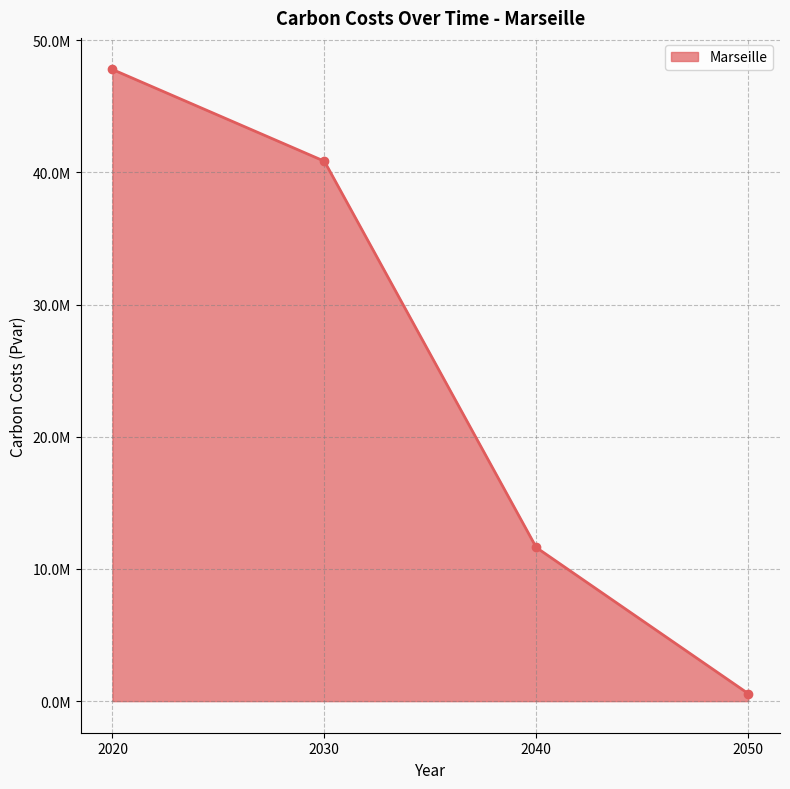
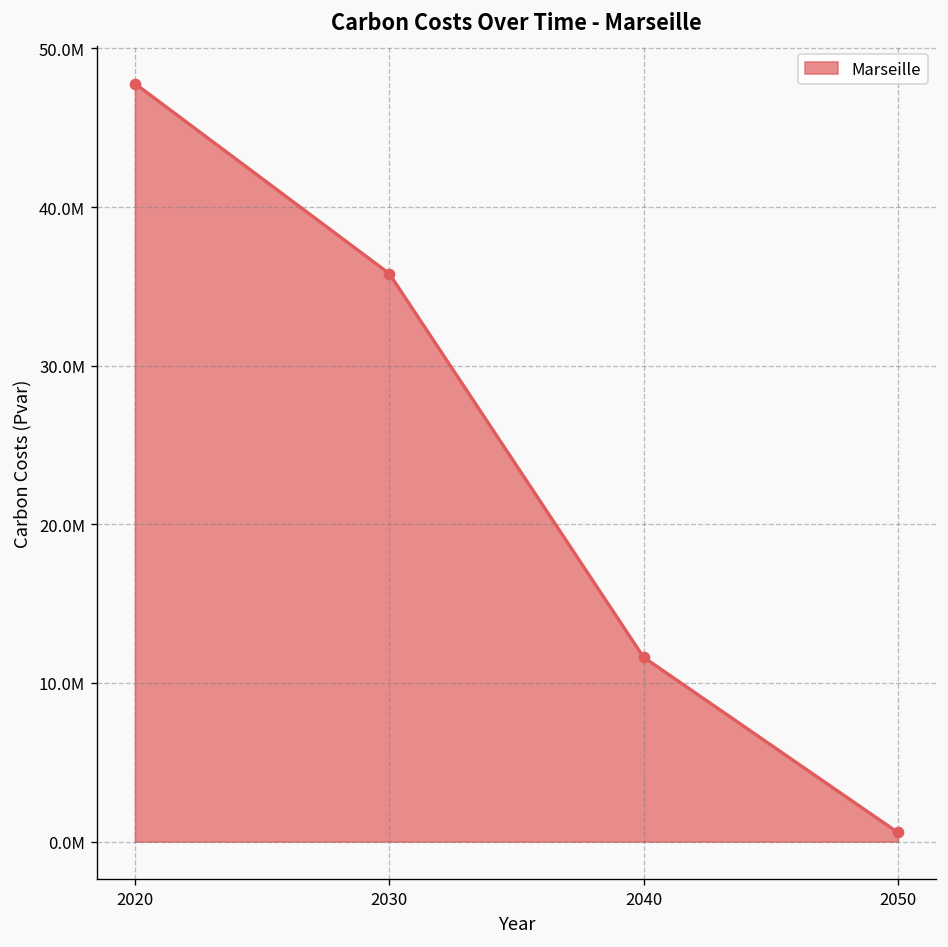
  {
    "2020": 47800000,
-   "2030": 40800000,
+   "2030": 35800000,
    "2040": 11600000,
    "2050": 600000
  }
